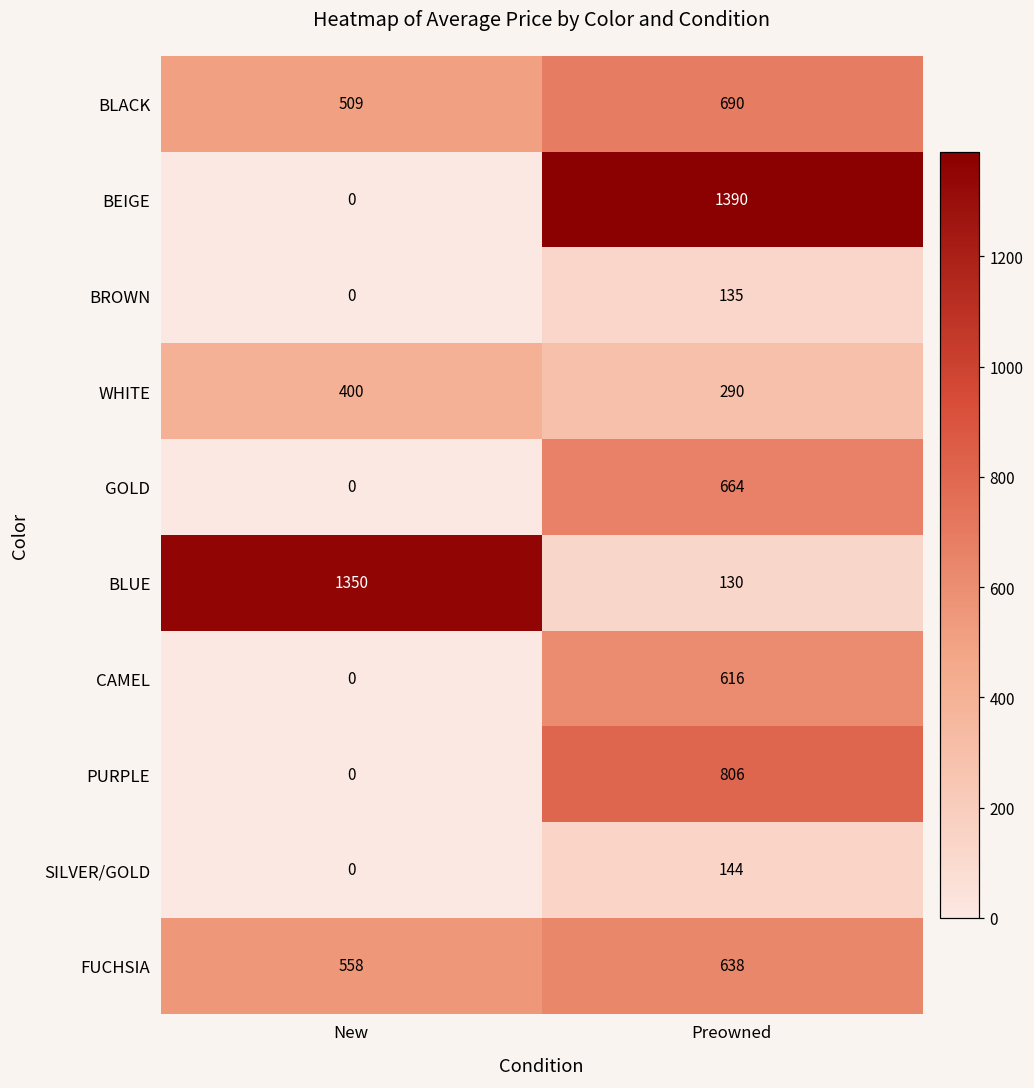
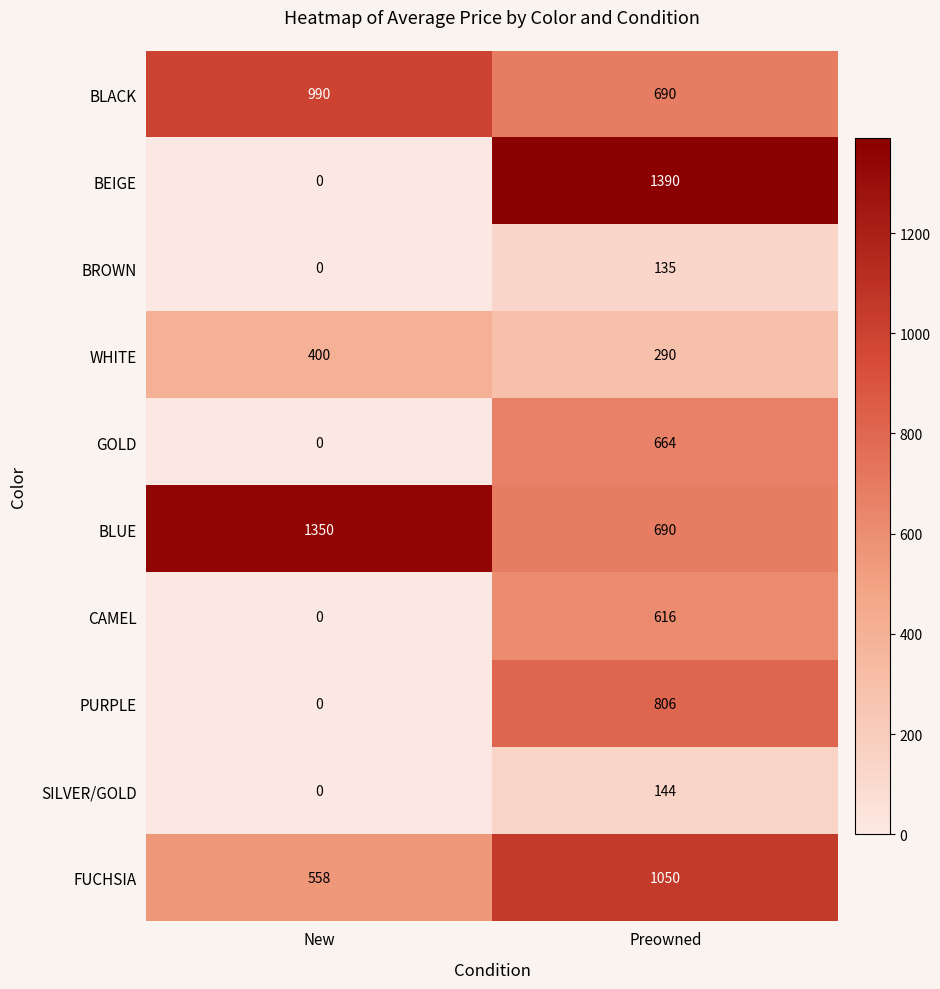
  {
    "BLACK": {
-     "New": 509,
+     "New": 990,
      "Preowned": 690
    },
    "BEIGE": {
      "New": 0,
      "Preowned": 1390
    },
    "BROWN": {
      "New": 0,
      "Preowned": 135
    },
    "WHITE": {
      "New": 400,
      "Preowned": 290
    },
    "GOLD": {
      "New": 0,
      "Preowned": 664
    },
    "BLUE": {
      "New": 1350,
-     "Preowned": 130
+     "Preowned": 690
    },
    "CAMEL": {
      "New": 0,
      "Preowned": 616
    },
    "PURPLE": {
      "New": 0,
      "Preowned": 806
    },
    "SILVER/GOLD": {
      "New": 0,
      "Preowned": 144
    },
    "FUCHSIA": {
      "New": 558,
-     "Preowned": 638
+     "Preowned": 1050
    }
  }
